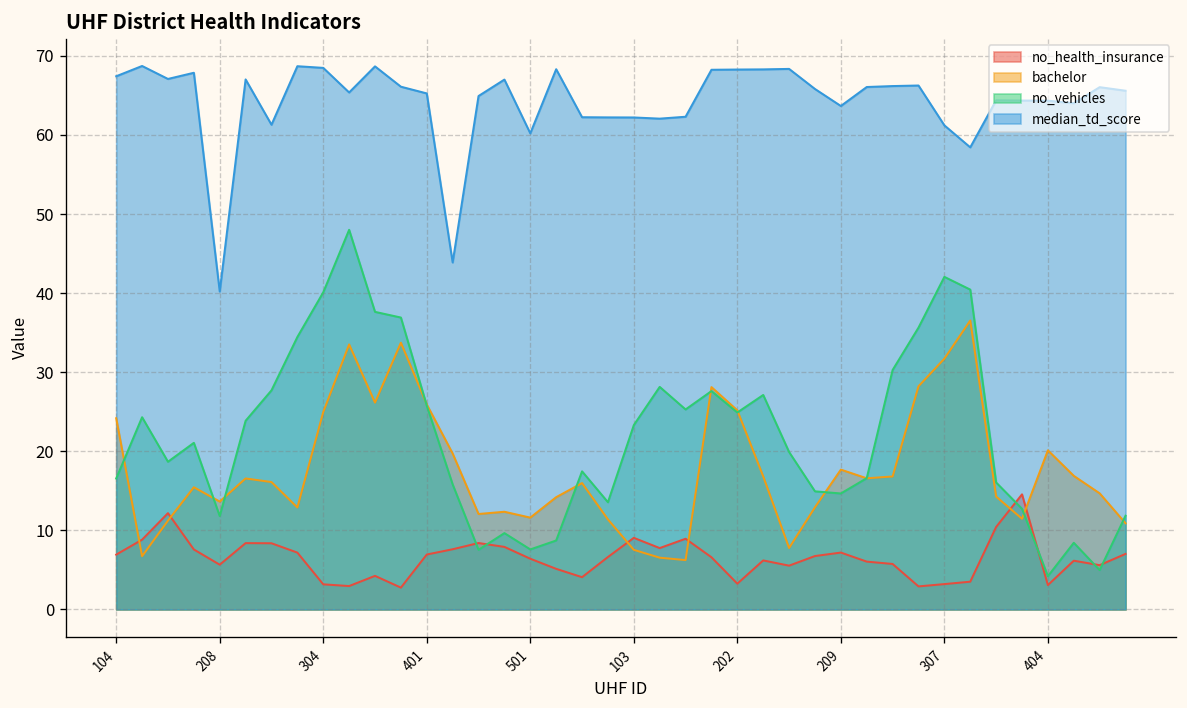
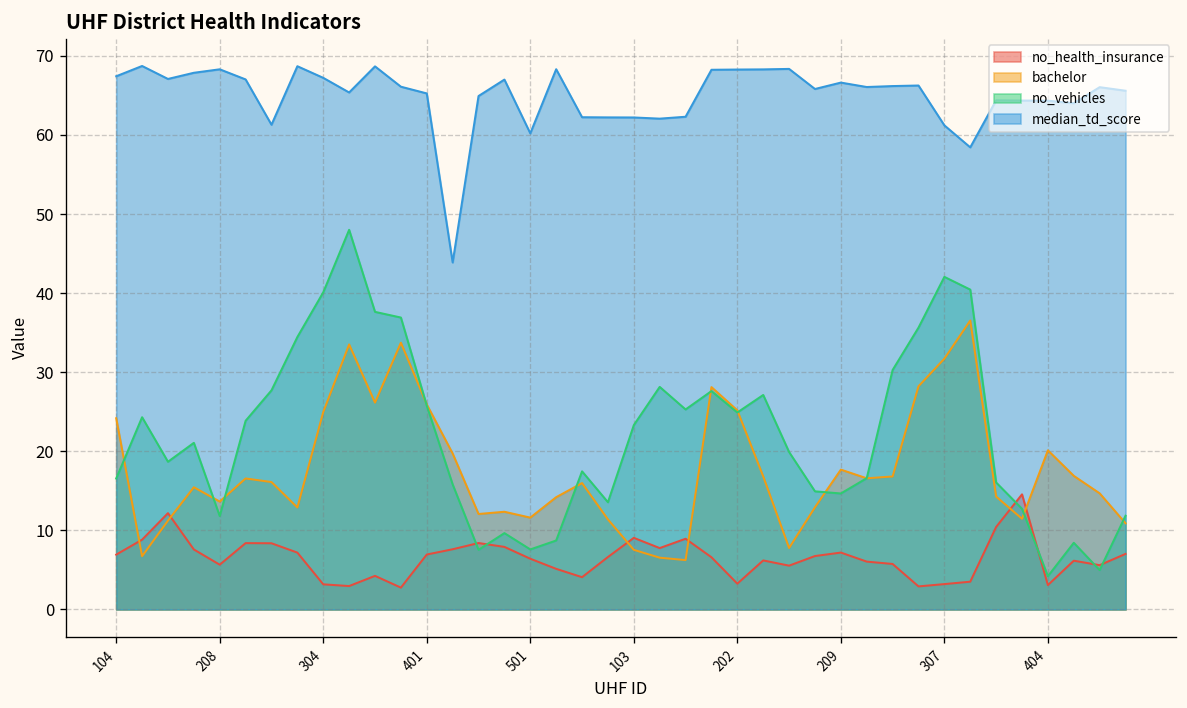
  {
    "no_health_insurance": {
      "104": 7,
      "208": 6,
      "304": 3,
      "401": 7,
      "501": 6,
      "103": 9,
      "202": 3,
      "209": 7,
      "307": 3,
      "404": 3
    },
    "bachelor": {
      "104": 24,
      "208": 14,
      "304": 25,
      "501": 12,
      "103": 8,
      "209": 18,
      "307": 32,
      "404": 20
    },
    "no_vehicles": {
      "104": 17,
      "208": 12,
      "304": 40,
      "501": 8,
      "103": 23,
      "209": 15,
      "307": 42,
      "404": 4
    },
    "median_td_score": {
      "104": 67,
-     "208": 40,
-     "304": 68,
+     "208": 68,
+     "304": 67,
      "401": 65,
      "501": 60,
      "103": 62,
      "202": 68,
-     "209": 64,
+     "209": 67,
      "307": 61
    }
  }
